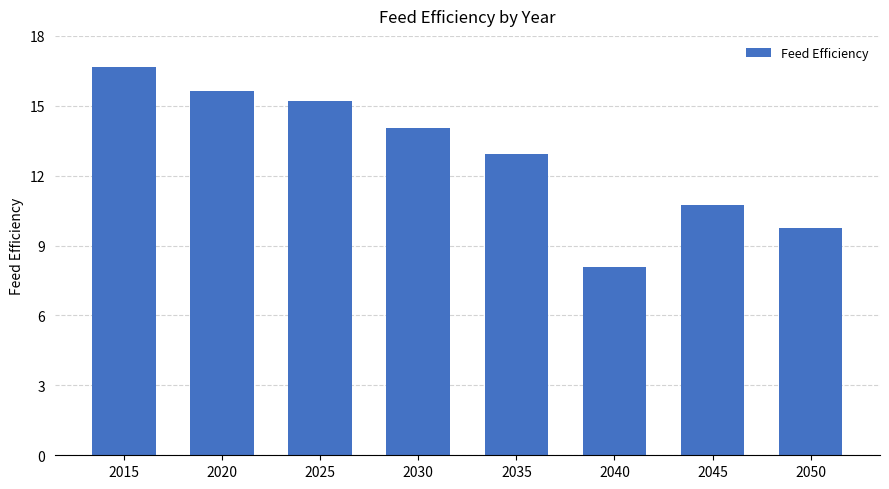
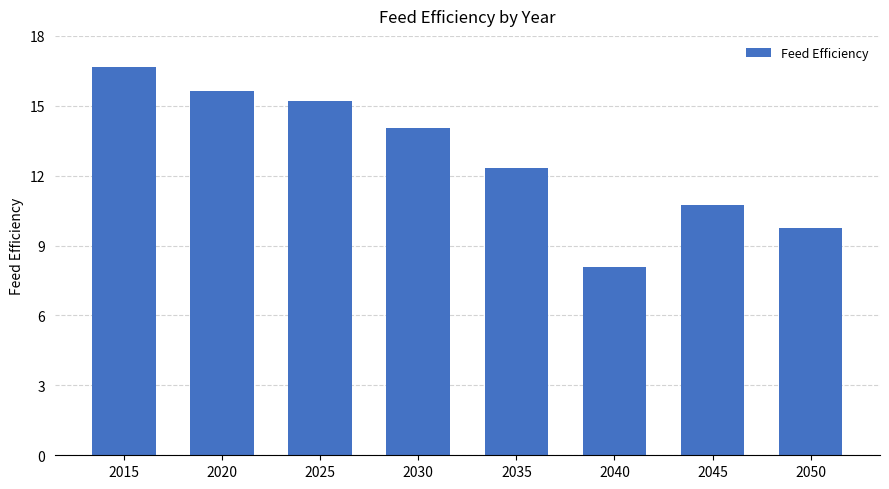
  {
    "2015": 16.7,
    "2020": 15.6,
    "2025": 15.2,
    "2030": 14.1,
-   "2035": 12.9,
+   "2035": 12.3,
    "2040": 8.1,
    "2045": 10.8,
    "2050": 9.8
  }
